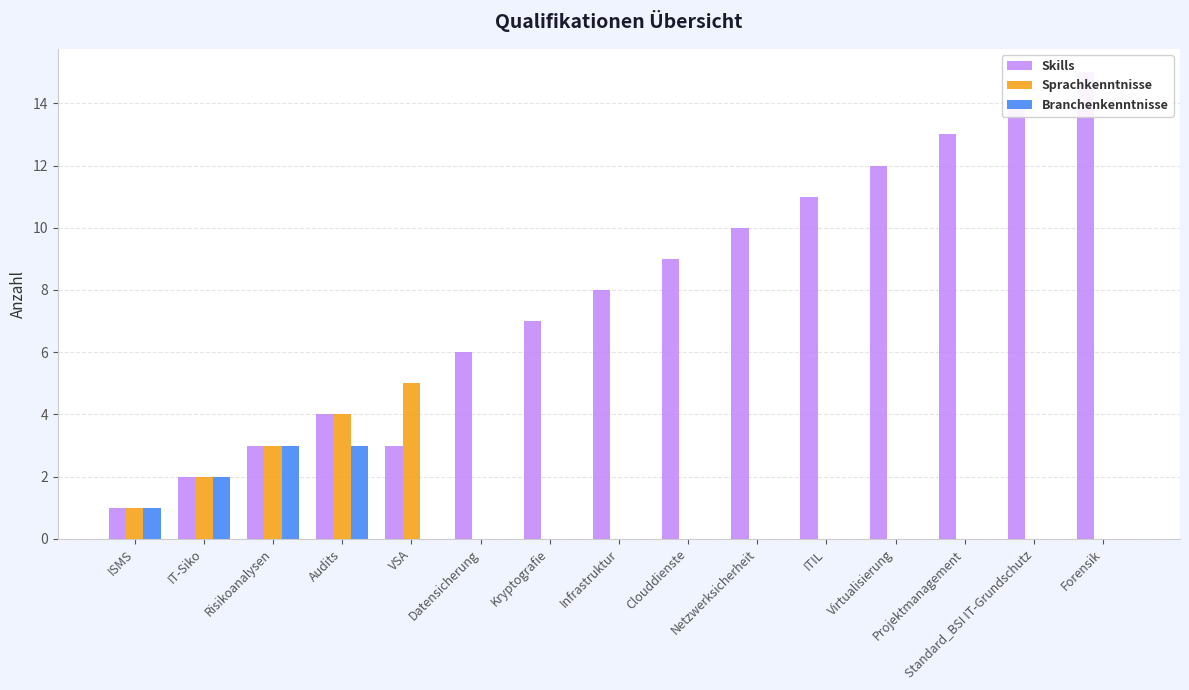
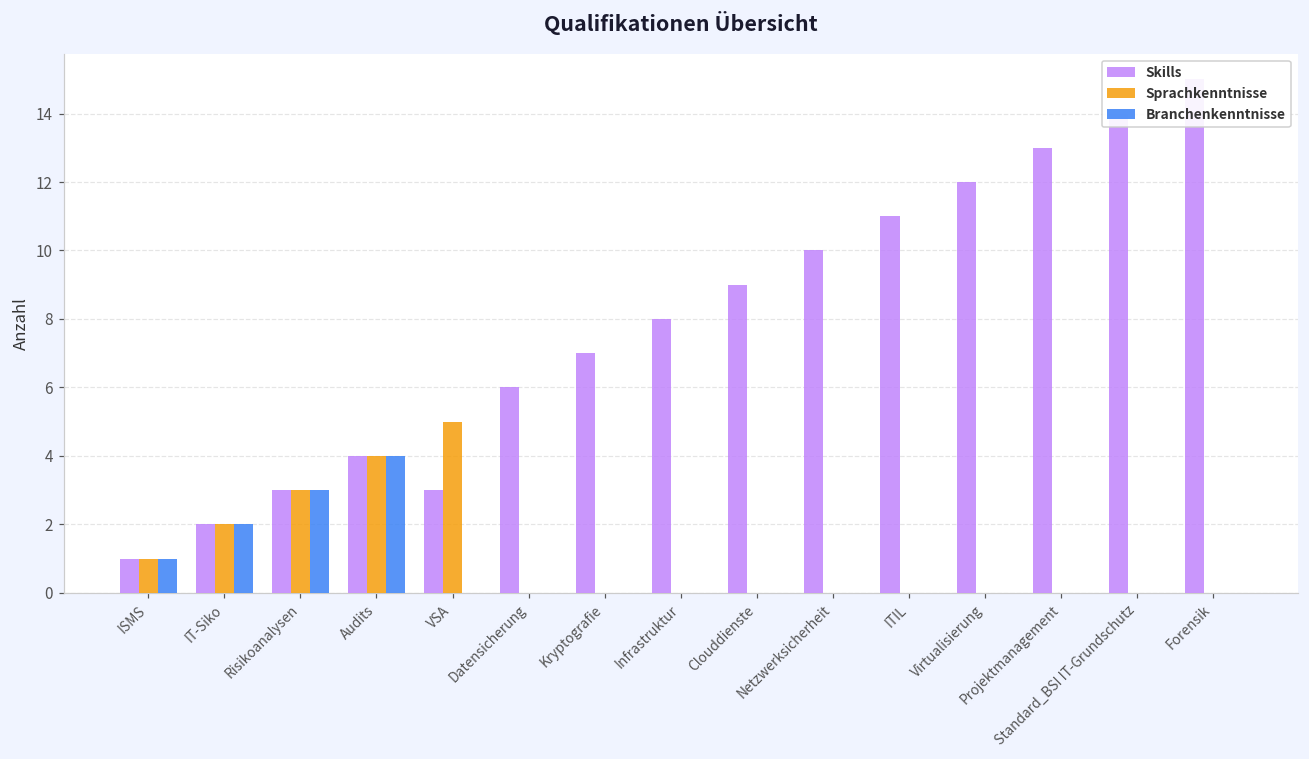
  {
    "Skills": {
      "ISMS": 1,
      "IT-Siko": 2,
      "Risikoanalysen": 3,
      "Audits": 4,
      "VSA": 3,
      "Datensicherung": 6,
      "Kryptografie": 7,
      "Infrastruktur": 8,
      "Clouddienste": 9,
      "Netzwerksicherheit": 10,
      "ITIL": 11,
      "Virtualisierung": 12,
      "Projektmanagement": 13
    },
    "Sprachkenntnisse": {
      "ISMS": 1,
      "IT-Siko": 2,
      "Risikoanalysen": 3,
      "Audits": 4,
      "VSA": 5,
      "Datensicherung": 0,
      "Kryptografie": 0,
      "Infrastruktur": 0,
      "Clouddienste": 0,
      "Netzwerksicherheit": 0,
      "ITIL": 0,
      "Virtualisierung": 0,
      "Projektmanagement": 0,
      "Standard_BSI IT-Grundschutz": 0,
      "Forensik": 0
    },
    "Branchenkenntnisse": {
      "ISMS": 1,
      "IT-Siko": 2,
      "Risikoanalysen": 3,
-     "Audits": 3,
+     "Audits": 4,
      "VSA": 0,
      "Datensicherung": 0,
      "Kryptografie": 0,
      "Infrastruktur": 0,
      "Clouddienste": 0,
      "Netzwerksicherheit": 0,
      "ITIL": 0,
      "Virtualisierung": 0,
      "Projektmanagement": 0,
      "Standard_BSI IT-Grundschutz": 0,
      "Forensik": 0
    }
  }
